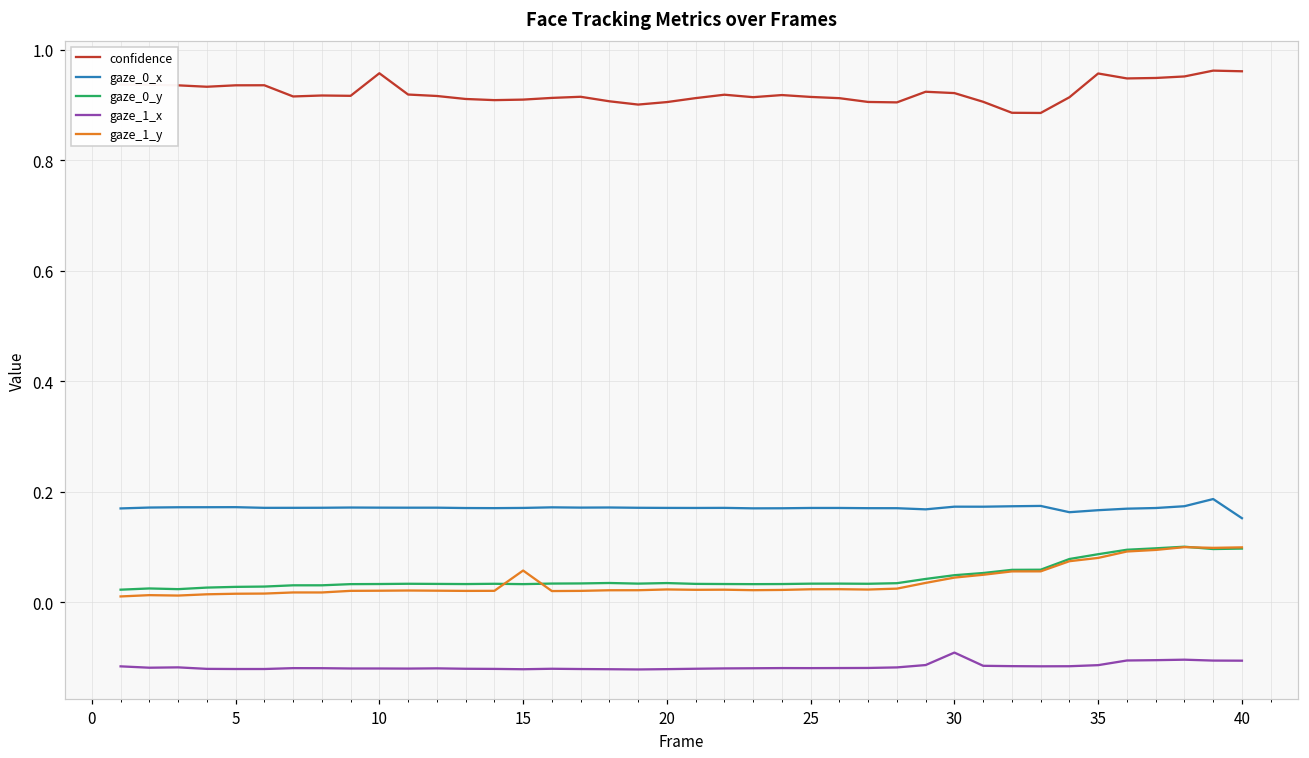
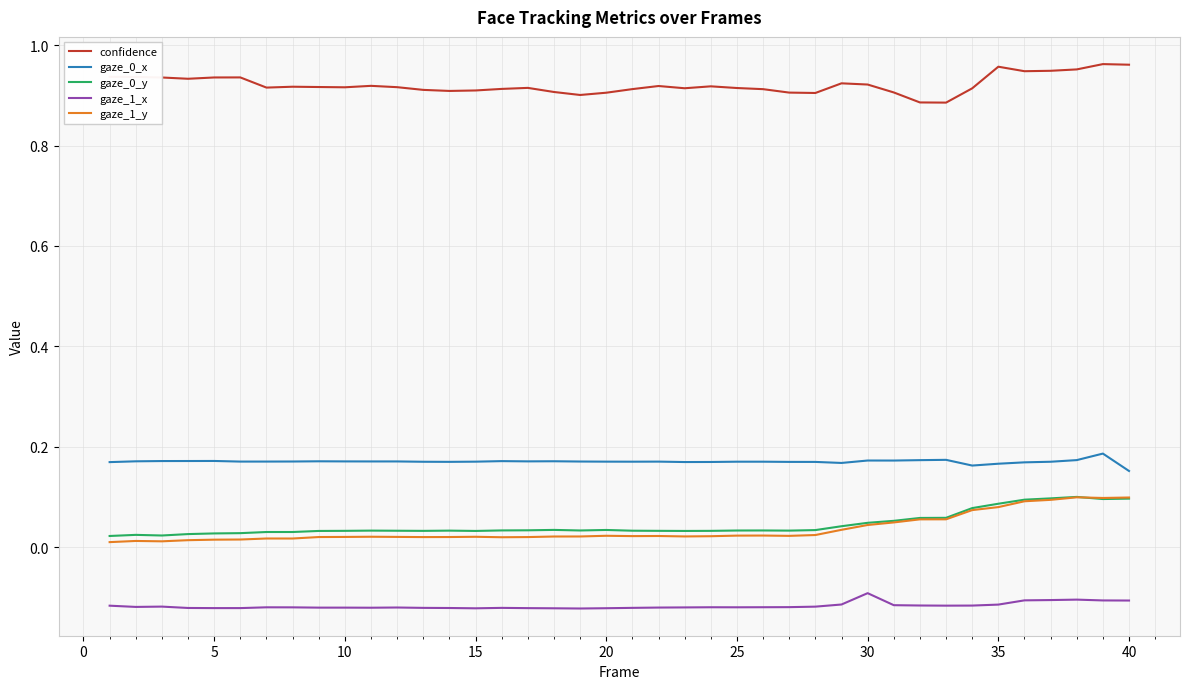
  {
    "confidence": {
      "5": 0.94,
-     "10": 0.96,
+     "10": 0.92,
      "15": 0.91,
      "20": 0.91,
      "25": 0.91,
      "30": 0.92,
      "35": 0.96,
      "40": 0.96
    },
    "gaze_0_x": {
      "5": 0.17,
      "10": 0.17,
      "15": 0.17,
      "20": 0.17,
      "25": 0.17,
      "30": 0.17,
      "35": 0.17,
      "40": 0.15
    },
    "gaze_0_y": {
      "5": 0.03,
      "10": 0.03,
      "15": 0.03,
      "20": 0.03,
      "25": 0.03,
      "35": 0.09
    },
    "gaze_1_x": {
      "5": -0.12,
      "10": -0.12,
      "15": -0.12,
      "20": -0.12,
      "25": -0.12,
      "30": -0.09,
      "35": -0.11,
      "40": -0.11
    },
    "gaze_1_y": {
      "5": 0.02,
      "10": 0.02,
-     "15": 0.06,
+     "15": 0.02,
      "20": 0.02,
      "25": 0.02,
      "35": 0.08
    }
  }
